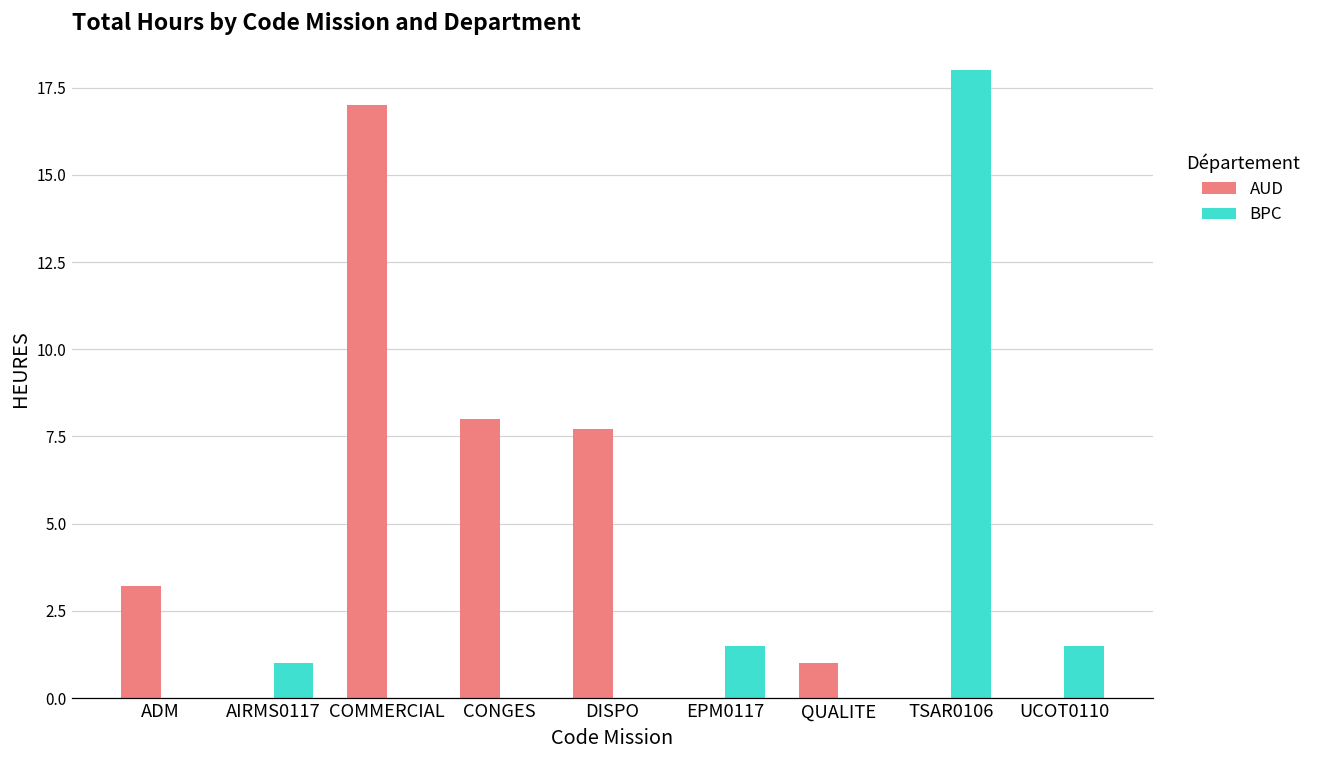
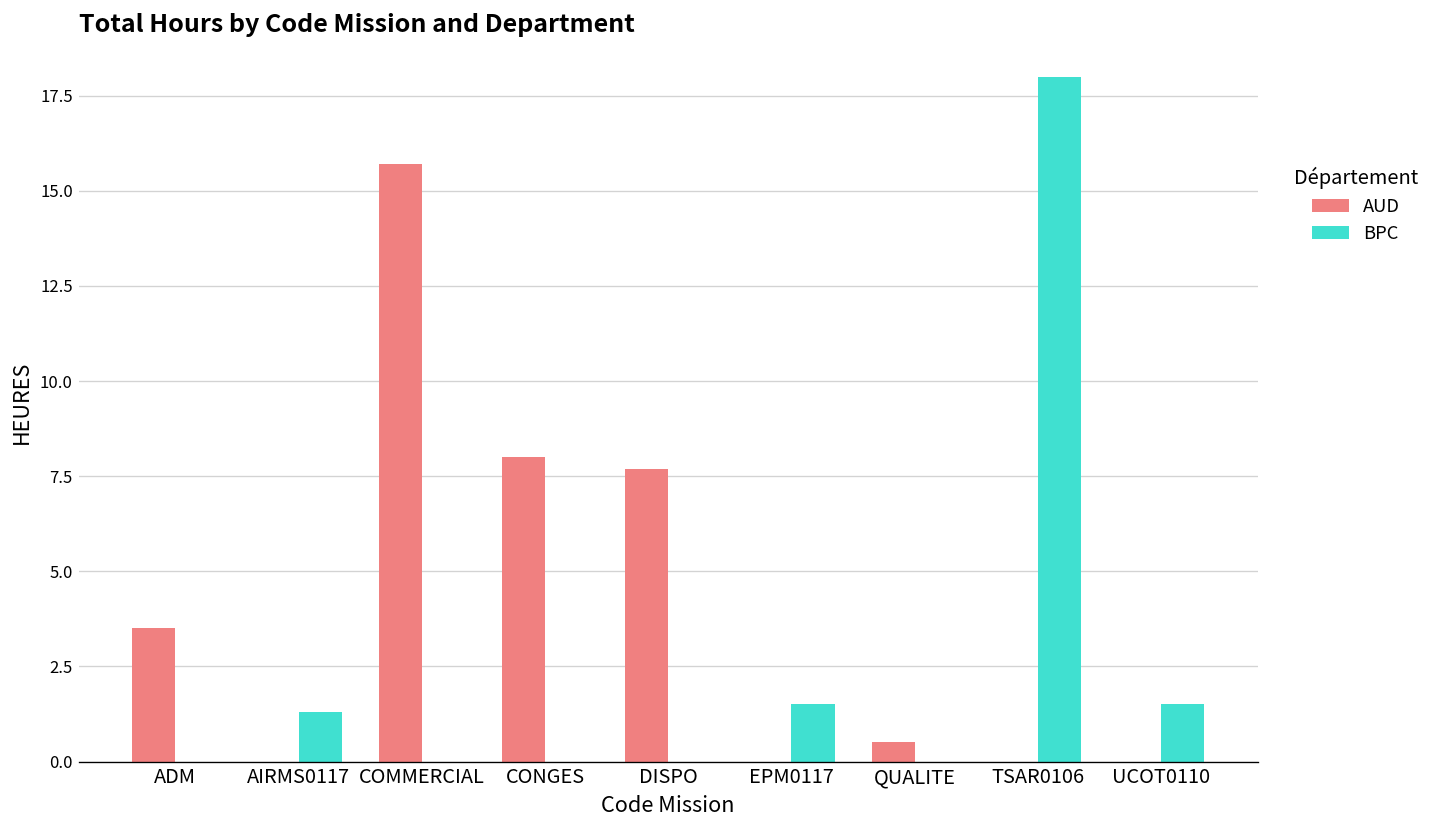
  {
    "AUD": {
-     "ADM": 3.2,
+     "ADM": 3.5,
      "AIRMS0117": 0.0,
-     "COMMERCIAL": 17.0,
+     "COMMERCIAL": 15.7,
      "CONGES": 8.0,
      "DISPO": 7.7,
      "EPM0117": 0.0,
-     "QUALITE": 1.0,
+     "QUALITE": 0.5,
      "TSAR0106": 0.0,
      "UCOT0110": 0.0
    },
    "BPC": {
      "ADM": 0.0,
-     "AIRMS0117": 1.0,
+     "AIRMS0117": 1.3,
      "COMMERCIAL": 0.0,
      "CONGES": 0.0,
      "DISPO": 0.0,
      "EPM0117": 1.5,
      "QUALITE": 0.0,
      "TSAR0106": 18.0,
      "UCOT0110": 1.5
    }
  }
